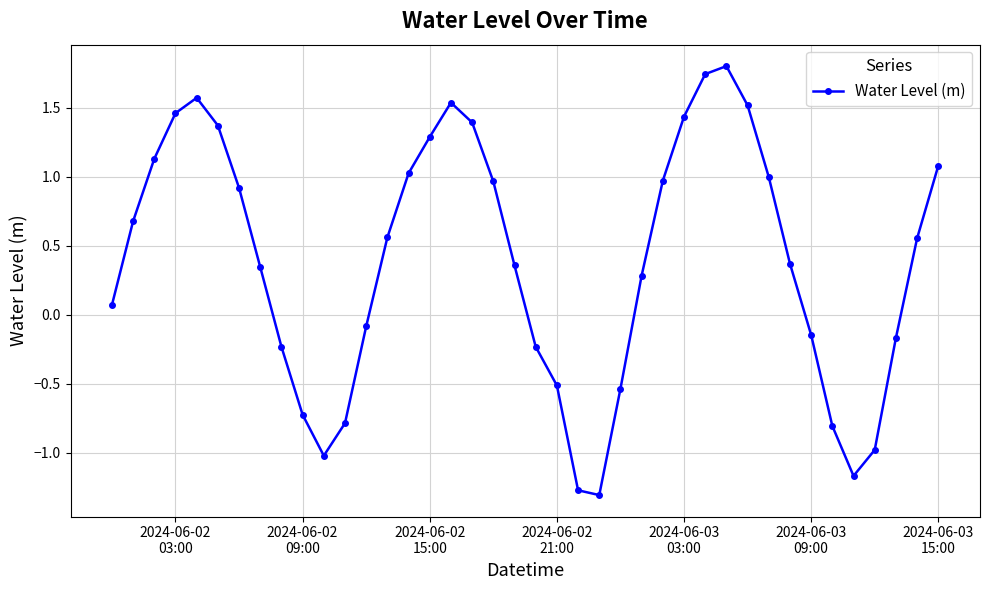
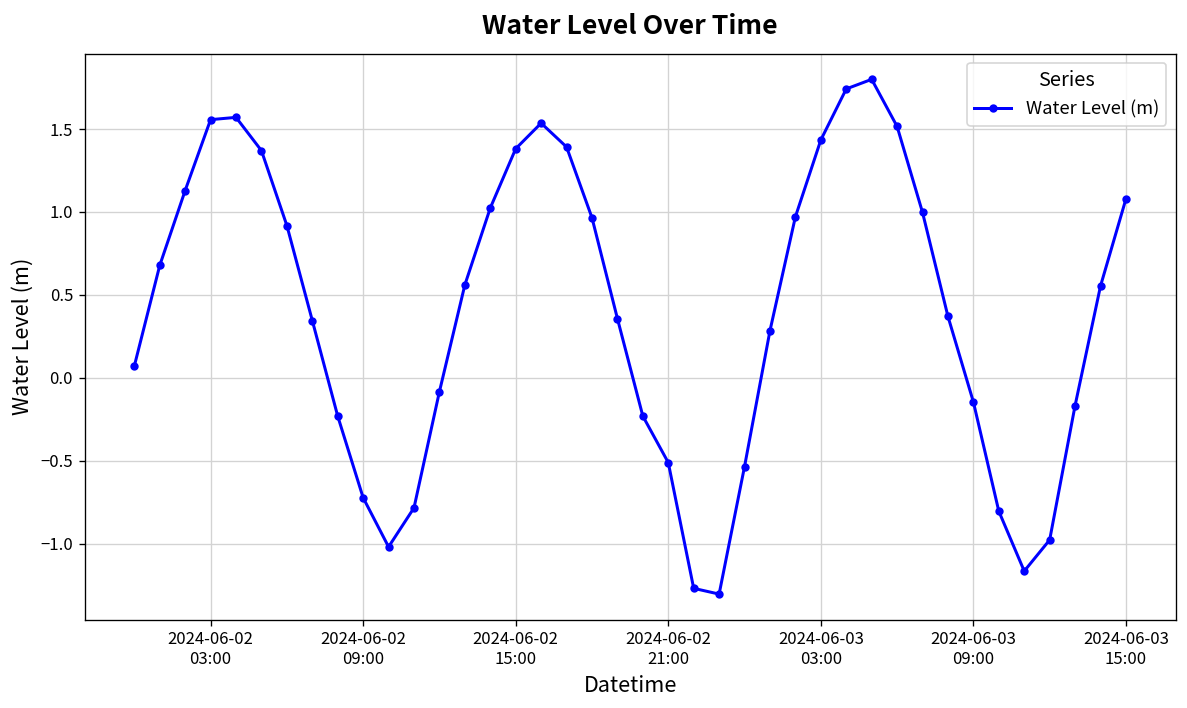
  {
-   "2024-06-02 03:00": 1.46,
+   "2024-06-02 03:00": 1.56,
    "2024-06-02 09:00": -0.72,
-   "2024-06-02 15:00": 1.29,
+   "2024-06-02 15:00": 1.38,
    "2024-06-02 21:00": -0.51,
    "2024-06-03 03:00": 1.43,
    "2024-06-03 09:00": -0.15,
    "2024-06-03 15:00": 1.08
  }
